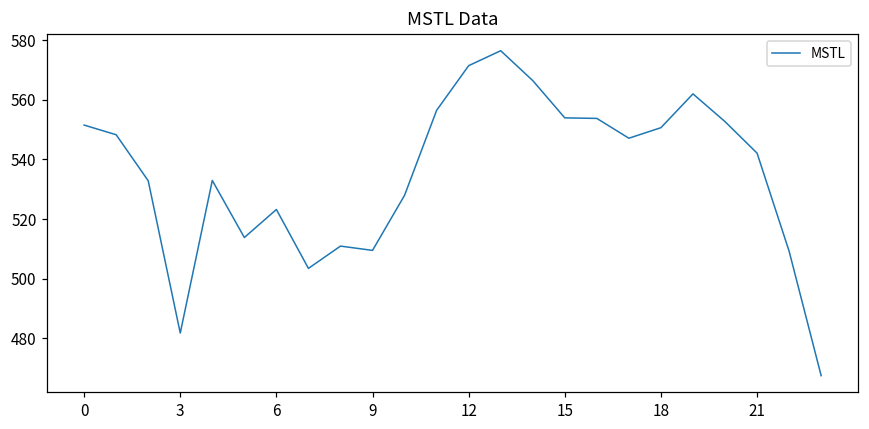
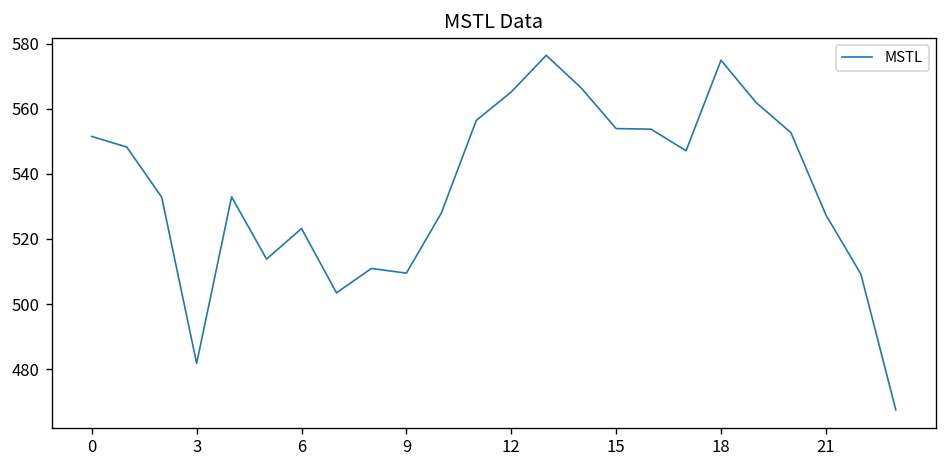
  {
    "0": 551,
    "3": 482,
    "6": 523,
    "9": 509,
-   "12": 571,
+   "12": 565,
    "15": 554,
-   "18": 551,
-   "21": 542
+   "18": 575,
+   "21": 527
  }
